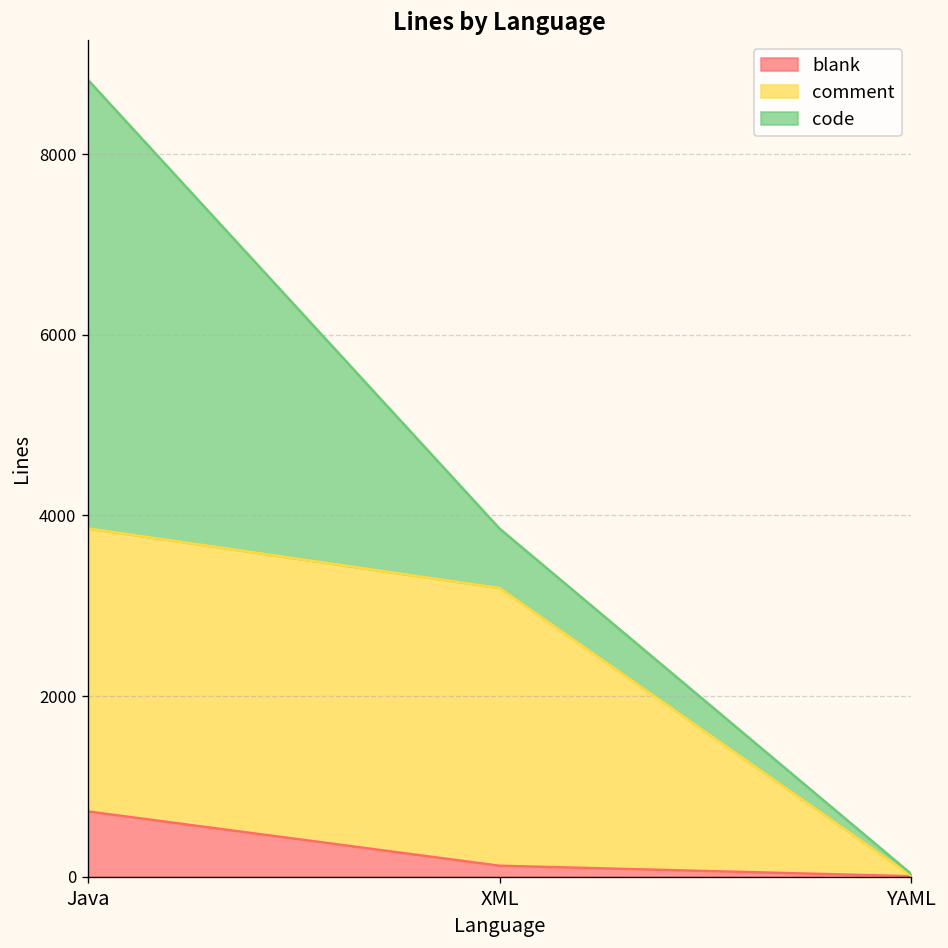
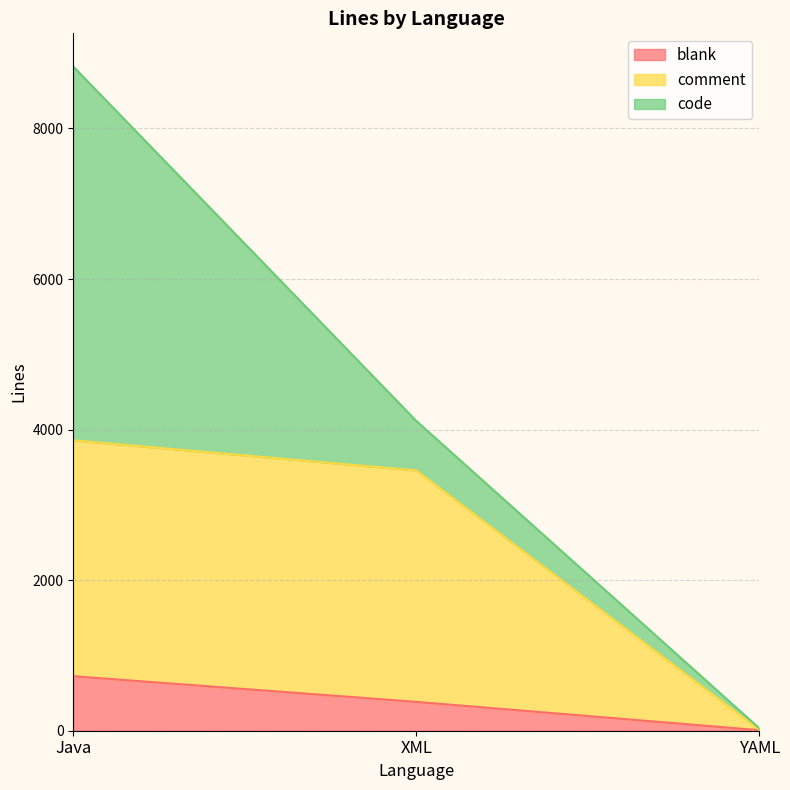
  {
    "blank": {
      "Java": 700,
-     "XML": 100
+     "XML": 400
    },
    "comment": {
      "Java": 3100,
      "XML": 3100
    },
    "code": {
      "Java": 5000,
      "XML": 700
    }
  }
